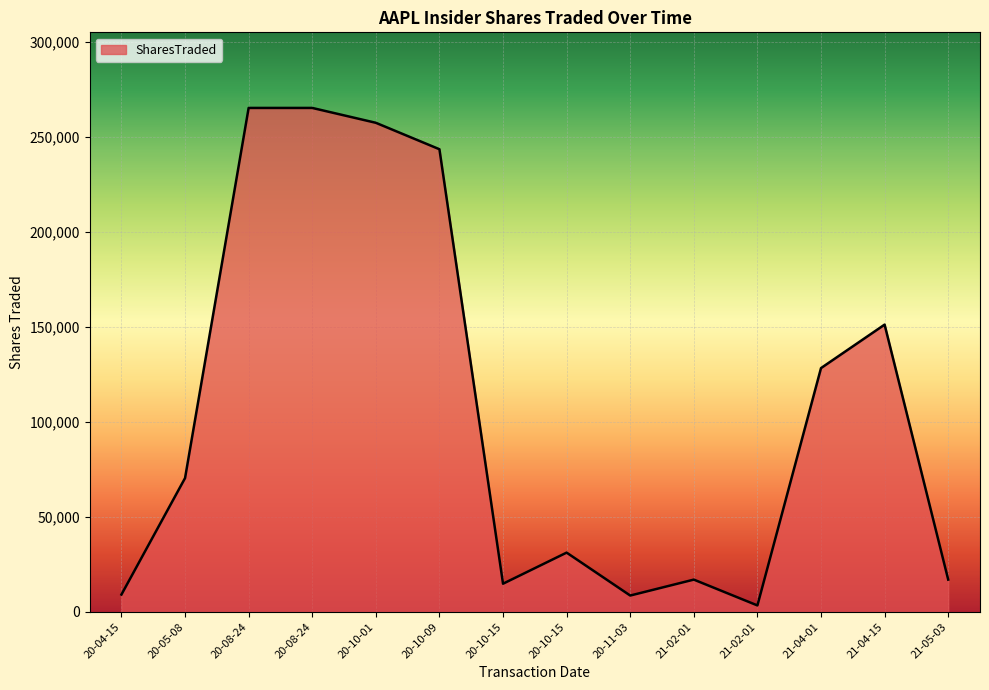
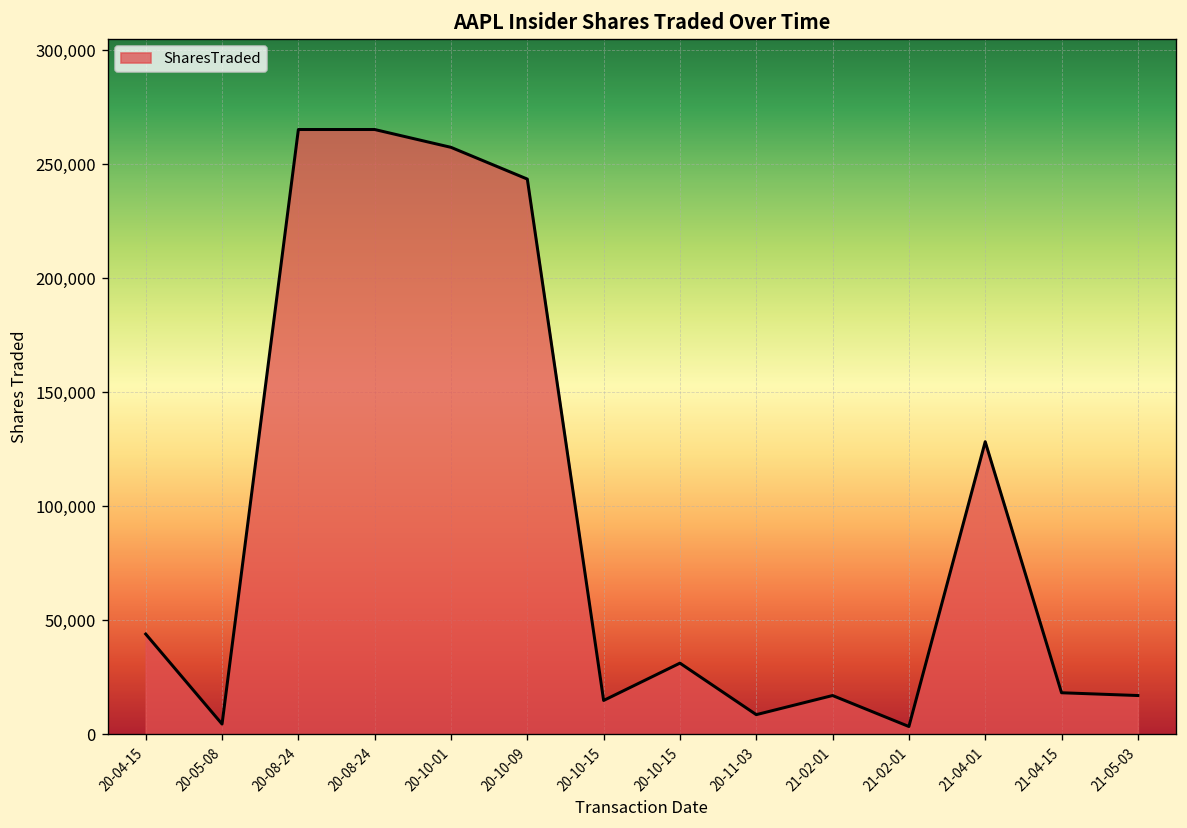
  {
-   "20-04-15": "9,000",
-   "20-05-08": "70,000",
+   "20-04-15": "44,000",
+   "20-05-08": "4,000",
    "20-10-01": "257,000",
    "20-10-09": "243,000",
    "20-11-03": "9,000",
    "21-04-01": "128,000",
-   "21-04-15": "151,000",
+   "21-04-15": "18,000",
    "21-05-03": "17,000"
  }
